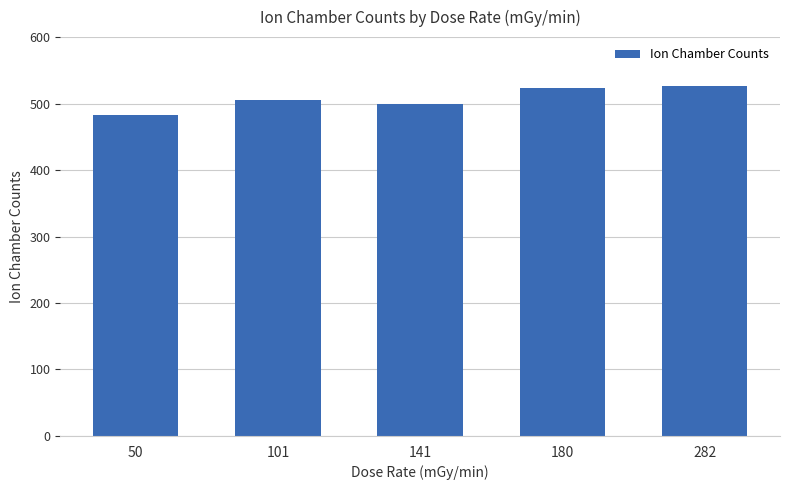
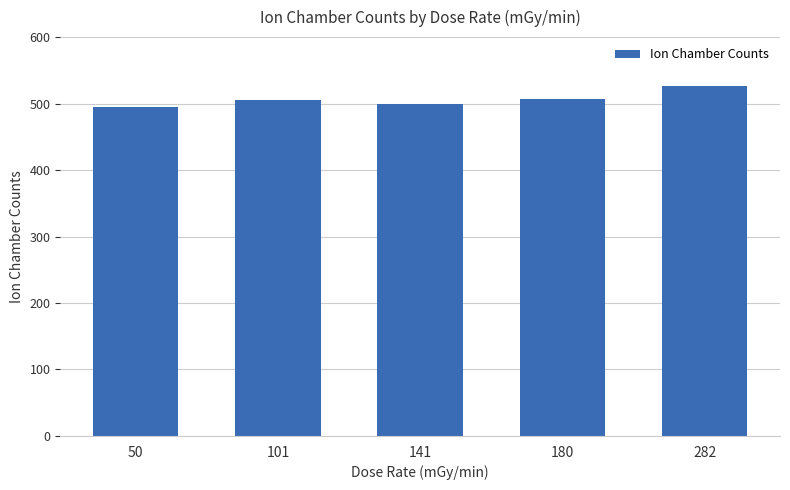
  {
-   "50": 480,
+   "50": 490,
    "101": 510,
    "141": 500,
-   "180": 520,
+   "180": 510,
    "282": 530
  }
